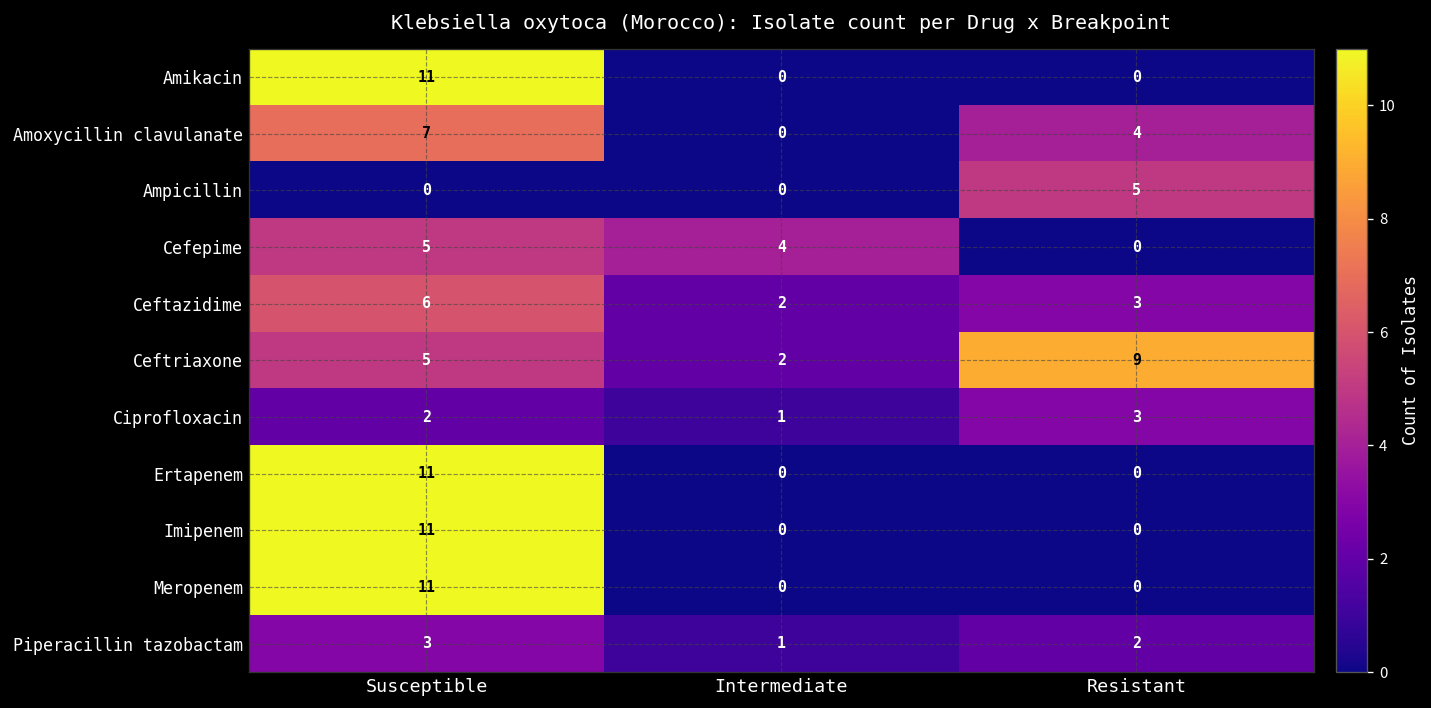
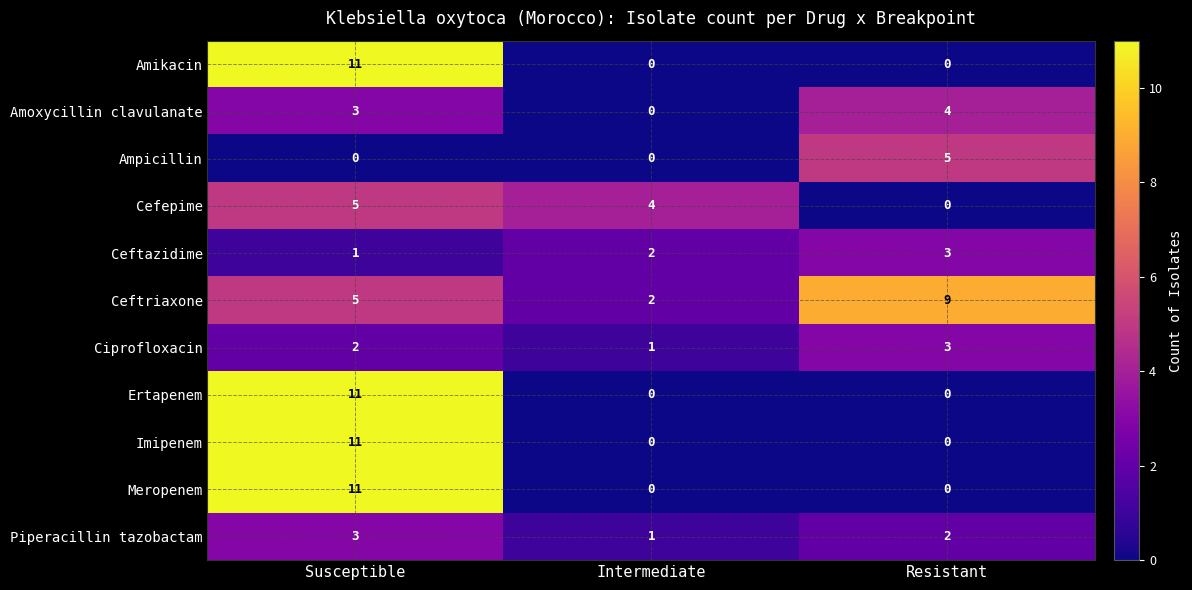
  {
    "Amikacin": {
      "Susceptible": 11,
      "Intermediate": 0,
      "Resistant": 0
    },
    "Amoxycillin clavulanate": {
-     "Susceptible": 7,
+     "Susceptible": 3,
      "Intermediate": 0,
      "Resistant": 4
    },
    "Ampicillin": {
      "Susceptible": 0,
      "Intermediate": 0,
      "Resistant": 5
    },
    "Cefepime": {
      "Susceptible": 5,
      "Intermediate": 4,
      "Resistant": 0
    },
    "Ceftazidime": {
-     "Susceptible": 6,
+     "Susceptible": 1,
      "Intermediate": 2,
      "Resistant": 3
    },
    "Ceftriaxone": {
      "Susceptible": 5,
      "Intermediate": 2,
      "Resistant": 9
    },
    "Ciprofloxacin": {
      "Susceptible": 2,
      "Intermediate": 1,
      "Resistant": 3
    },
    "Ertapenem": {
      "Susceptible": 11,
      "Intermediate": 0,
      "Resistant": 0
    },
    "Imipenem": {
      "Susceptible": 11,
      "Intermediate": 0,
      "Resistant": 0
    },
    "Meropenem": {
      "Susceptible": 11,
      "Intermediate": 0,
      "Resistant": 0
    },
    "Piperacillin tazobactam": {
      "Susceptible": 3,
      "Intermediate": 1,
      "Resistant": 2
    }
  }
